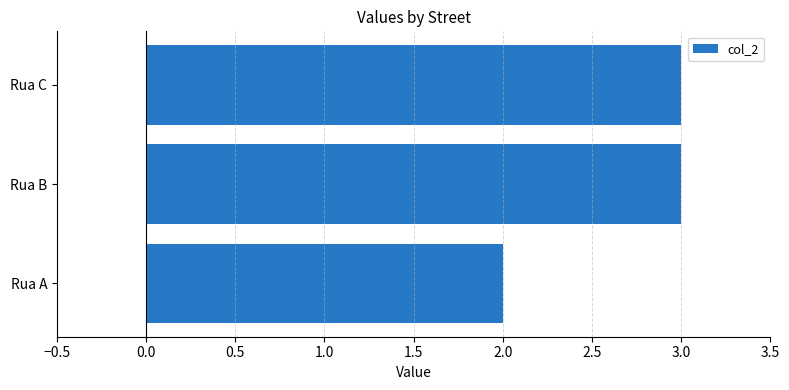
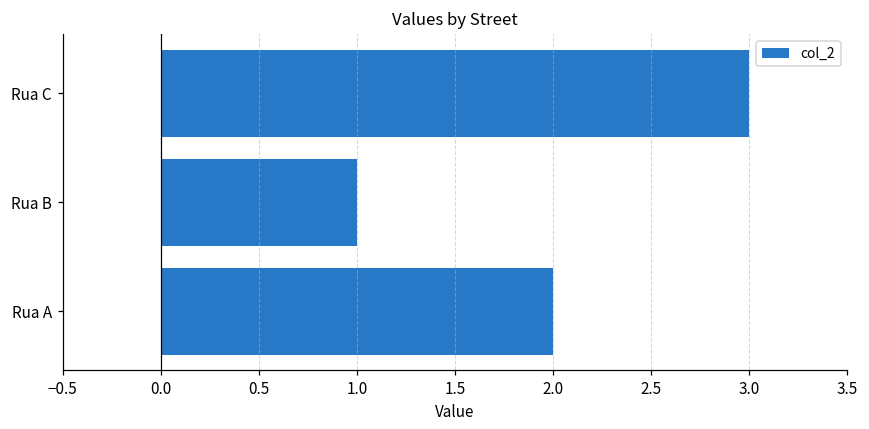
  {
    "Rua C": 3,
-   "Rua B": 3,
+   "Rua B": 1,
    "Rua A": 2
  }
